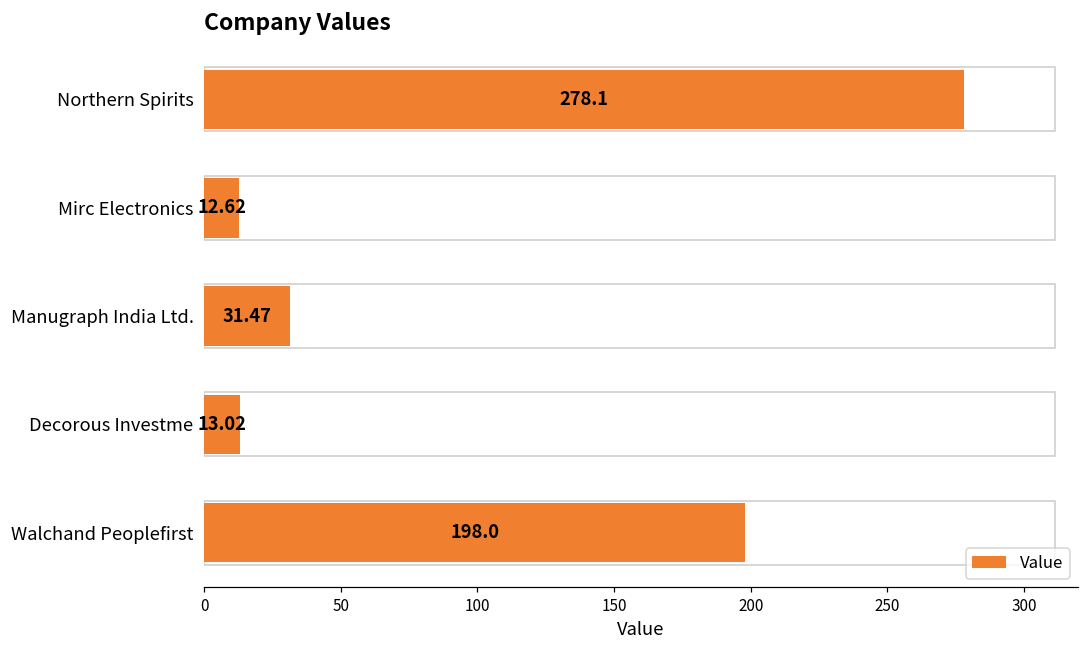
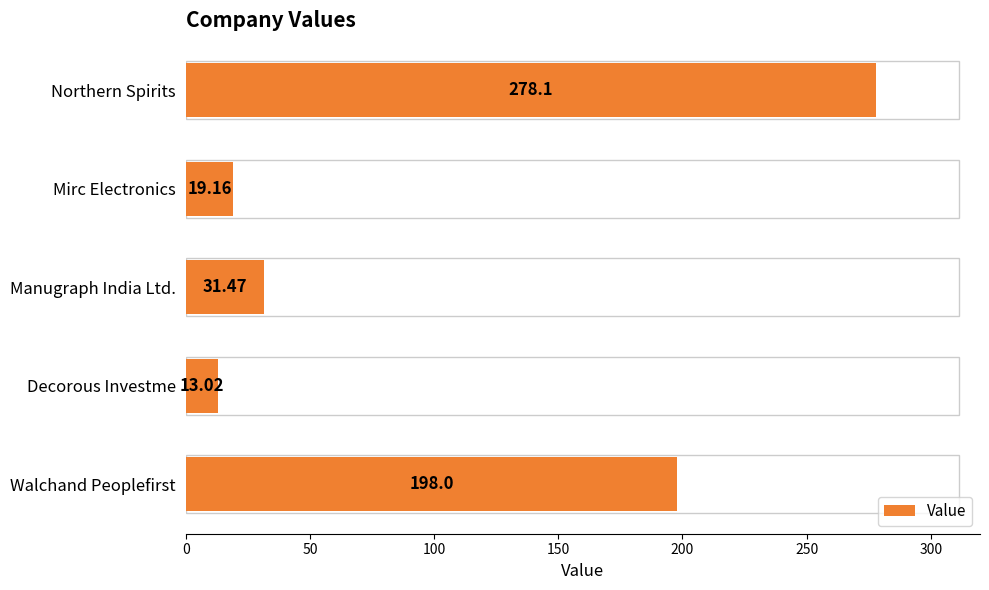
  {
    "Northern Spirits": 278.1,
-   "Mirc Electronics": 12.62,
+   "Mirc Electronics": 19.16,
    "Manugraph India Ltd.": 31.47,
    "Decorous Investme": 13.02,
    "Walchand Peoplefirst": 198.0
  }
